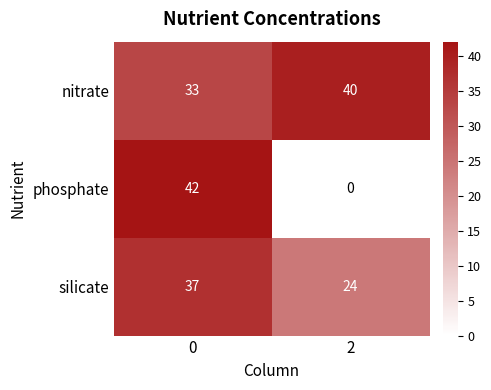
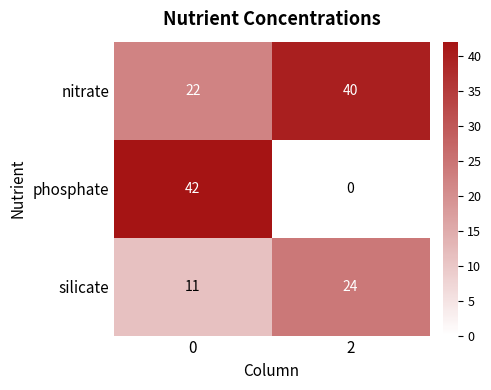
  {
    "nitrate": {
-     "0": 33,
+     "0": 22,
      "2": 40
    },
    "phosphate": {
      "0": 42,
      "2": 0
    },
    "silicate": {
-     "0": 37,
+     "0": 11,
      "2": 24
    }
  }
